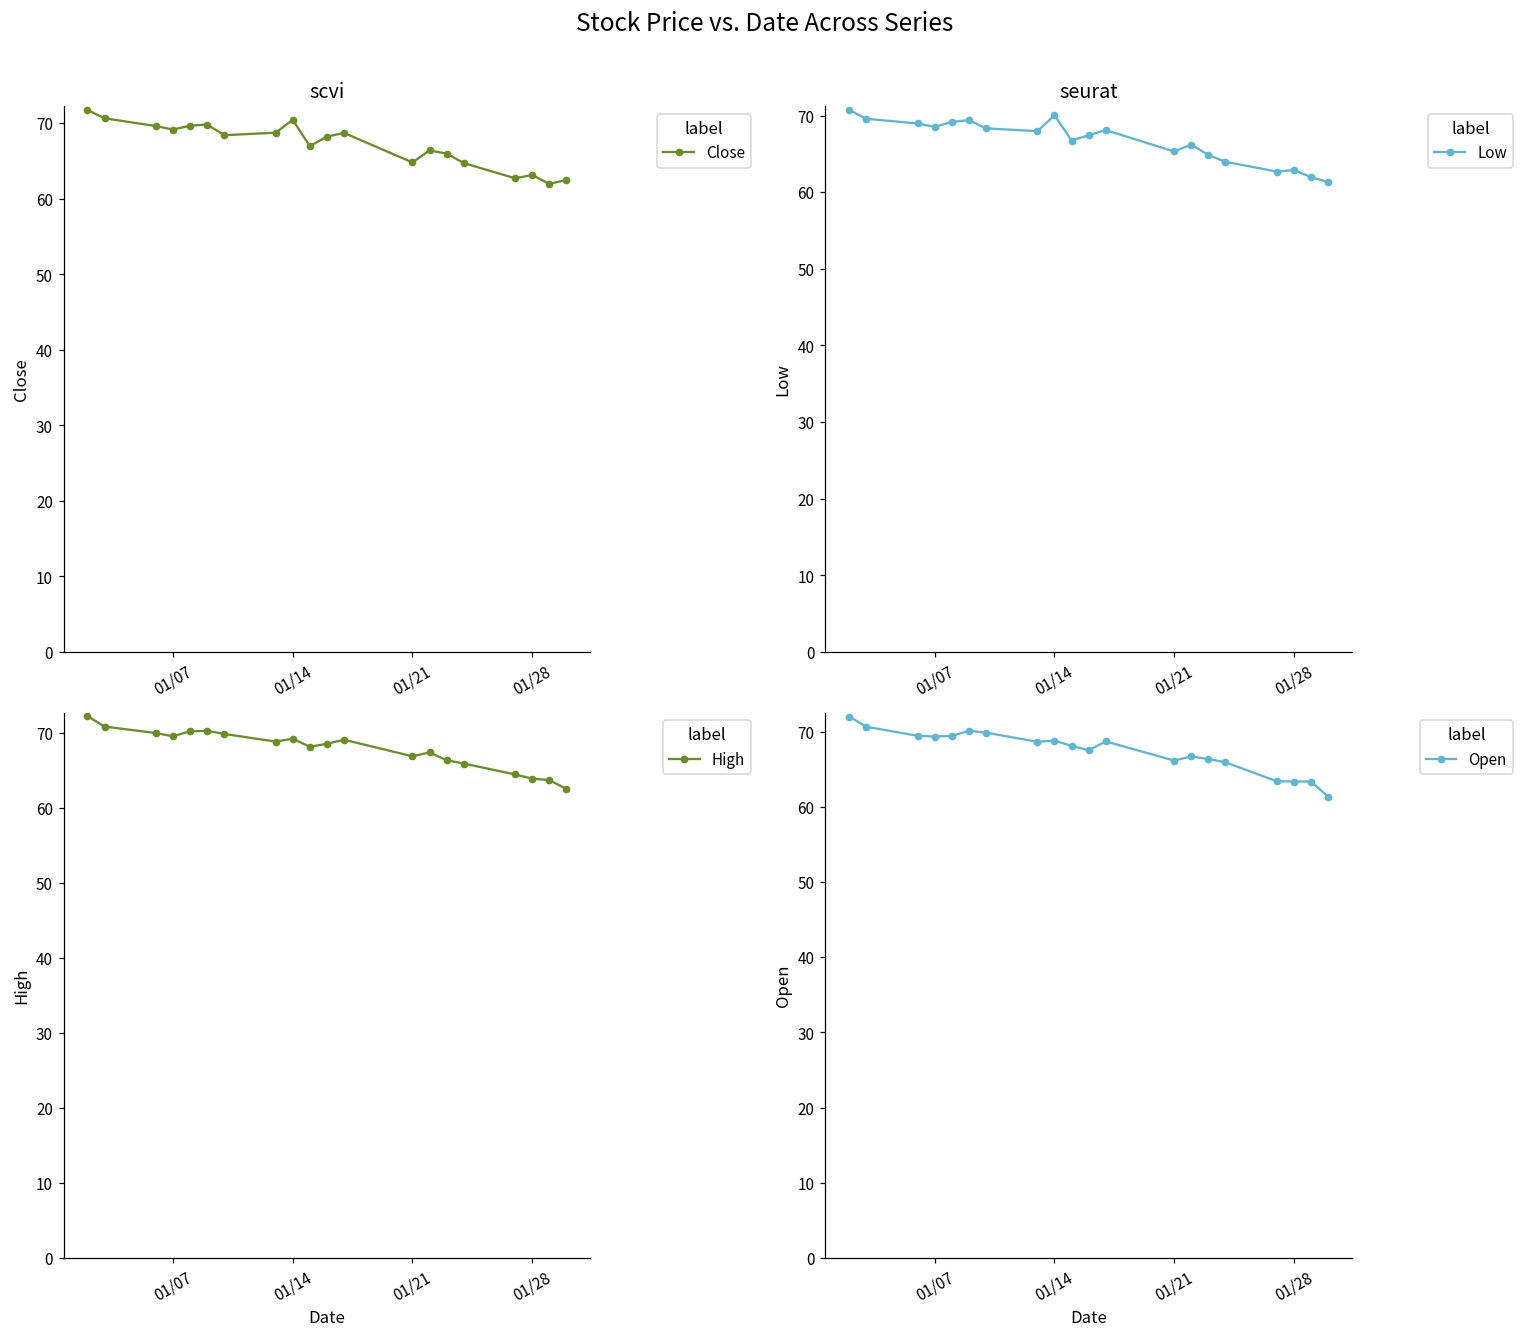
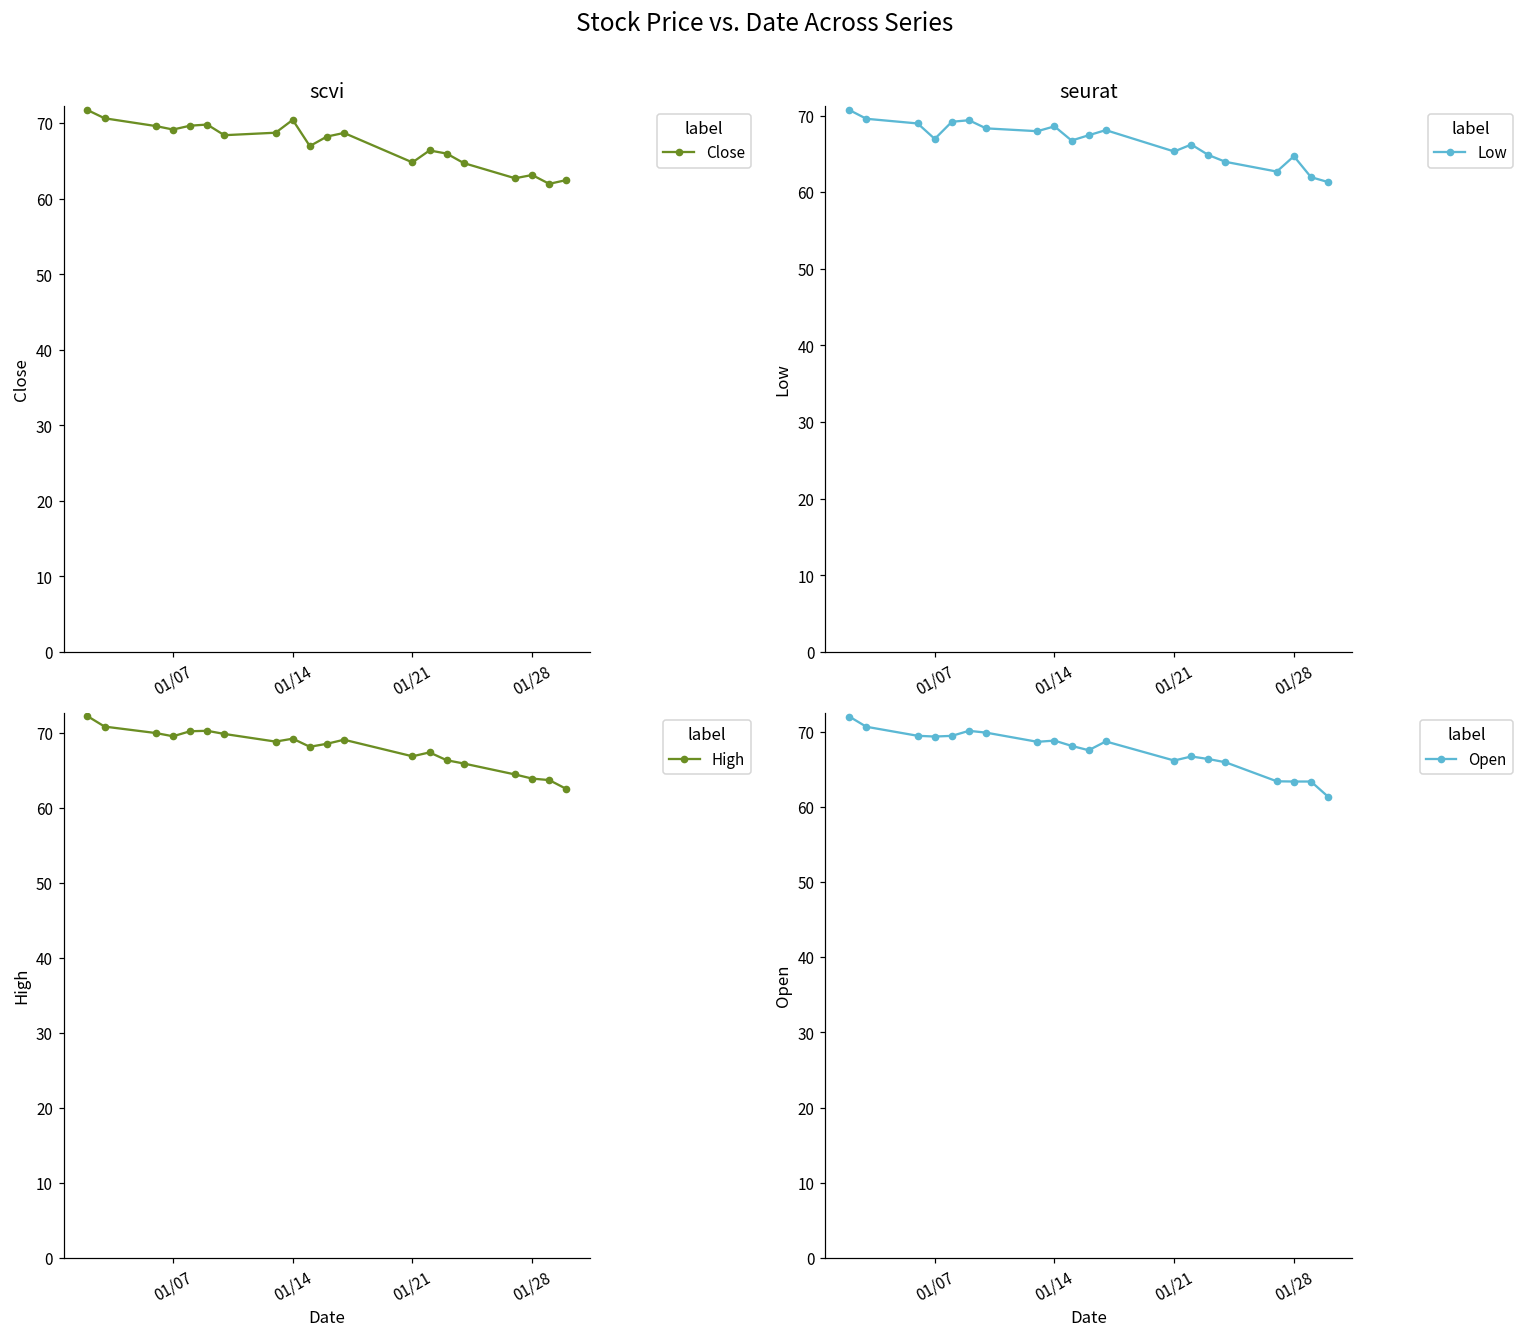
  {
    "scvi": {
      "01/07": 69,
      "01/14": 70,
      "01/21": 65,
      "01/28": 63
    },
    "seurat": {
-     "01/07": 69,
-     "01/14": 70,
+     "01/07": 67,
+     "01/14": 69,
      "01/21": 65,
-     "01/28": 63
+     "01/28": 65
    }
  }
